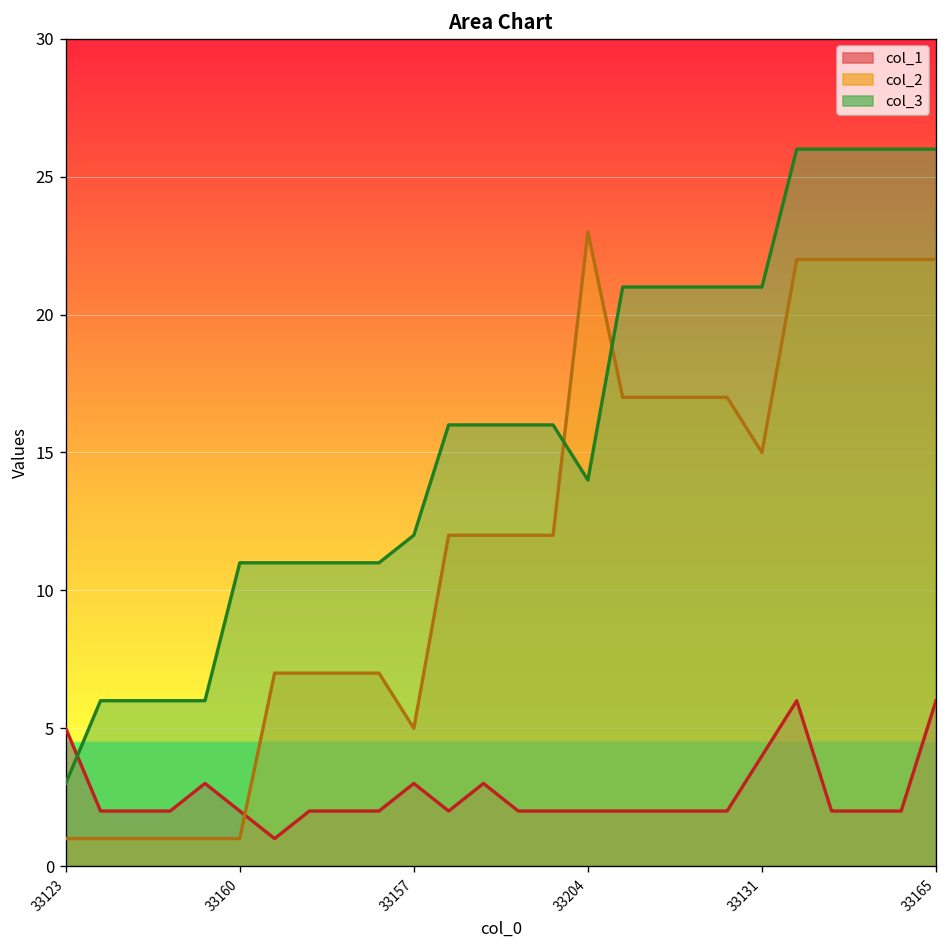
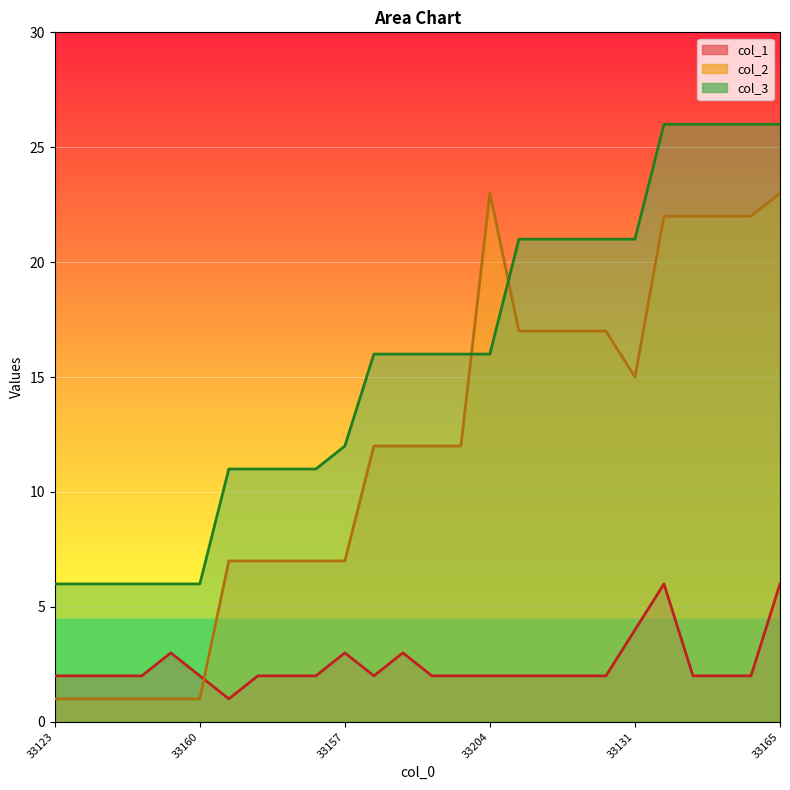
  {
    "col_1": {
-     "33123": 5,
+     "33123": 2,
      "33160": 2,
      "33157": 3,
      "33204": 2,
      "33131": 4,
      "33165": 6
    },
    "col_2": {
      "33123": 1,
      "33160": 1,
-     "33157": 5,
+     "33157": 7,
      "33204": 23,
      "33131": 15,
-     "33165": 22
+     "33165": 23
    },
    "col_3": {
-     "33123": 3,
-     "33160": 11,
+     "33123": 6,
+     "33160": 6,
      "33157": 12,
-     "33204": 14,
+     "33204": 16,
      "33131": 21,
      "33165": 26
    }
  }
